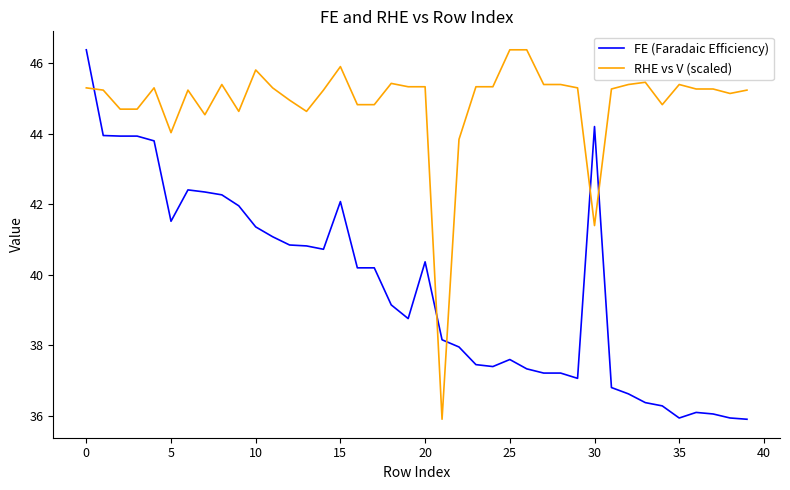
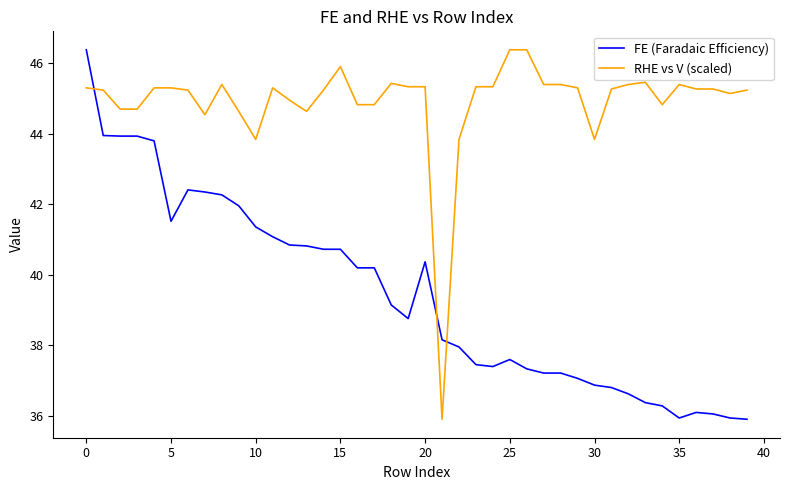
  {
    "FE (Faradaic Efficiency)": {
      "0": 46.4,
      "5": 41.5,
      "10": 41.4,
-     "15": 42.1,
+     "15": 40.7,
      "20": 40.4,
      "25": 37.6,
-     "30": 44.2,
+     "30": 36.9,
      "35": 35.9
    },
    "RHE vs V (scaled)": {
      "0": 45.3,
-     "5": 44.0,
-     "10": 45.8,
+     "5": 45.3,
+     "10": 43.8,
      "15": 45.9,
      "20": 45.3,
      "25": 46.4,
-     "30": 41.4,
+     "30": 43.8,
      "35": 45.4
    }
  }
